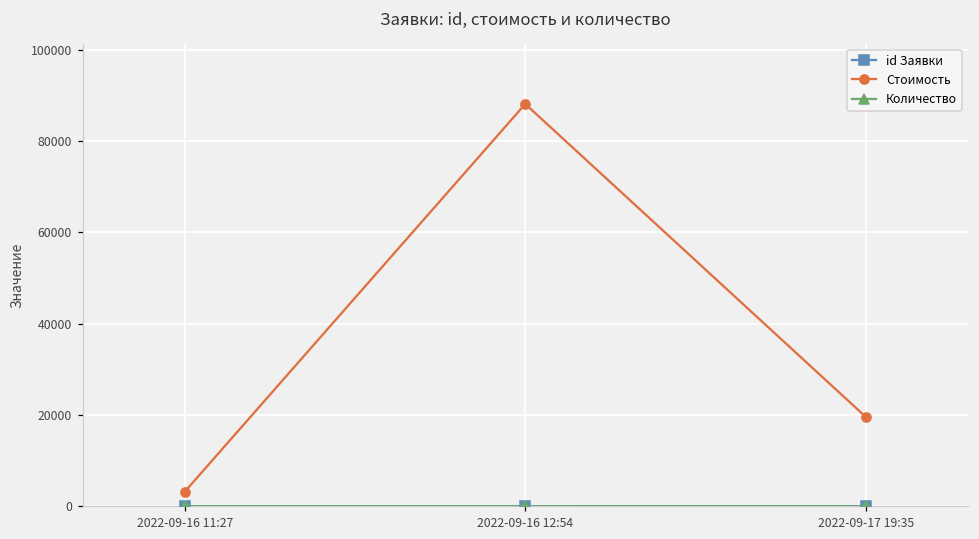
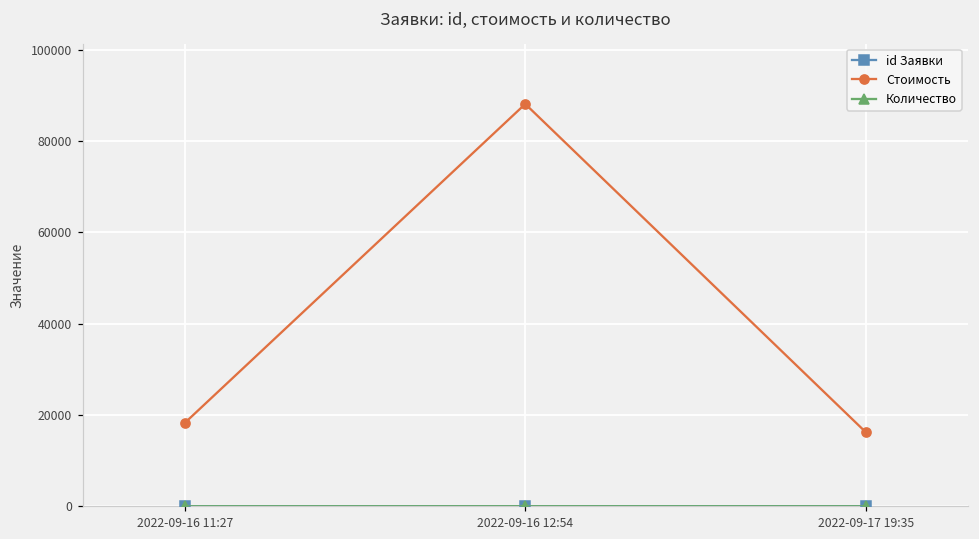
  {
    "Количество": {
      "2022-09-16 11:27": 0,
      "2022-09-16 12:54": 0,
      "2022-09-17 19:35": 0
    },
    "Стоимость": {
-     "2022-09-16 11:27": 3000,
+     "2022-09-16 11:27": 18000,
      "2022-09-16 12:54": 88000,
-     "2022-09-17 19:35": 20000
+     "2022-09-17 19:35": 16000
    }
  }
